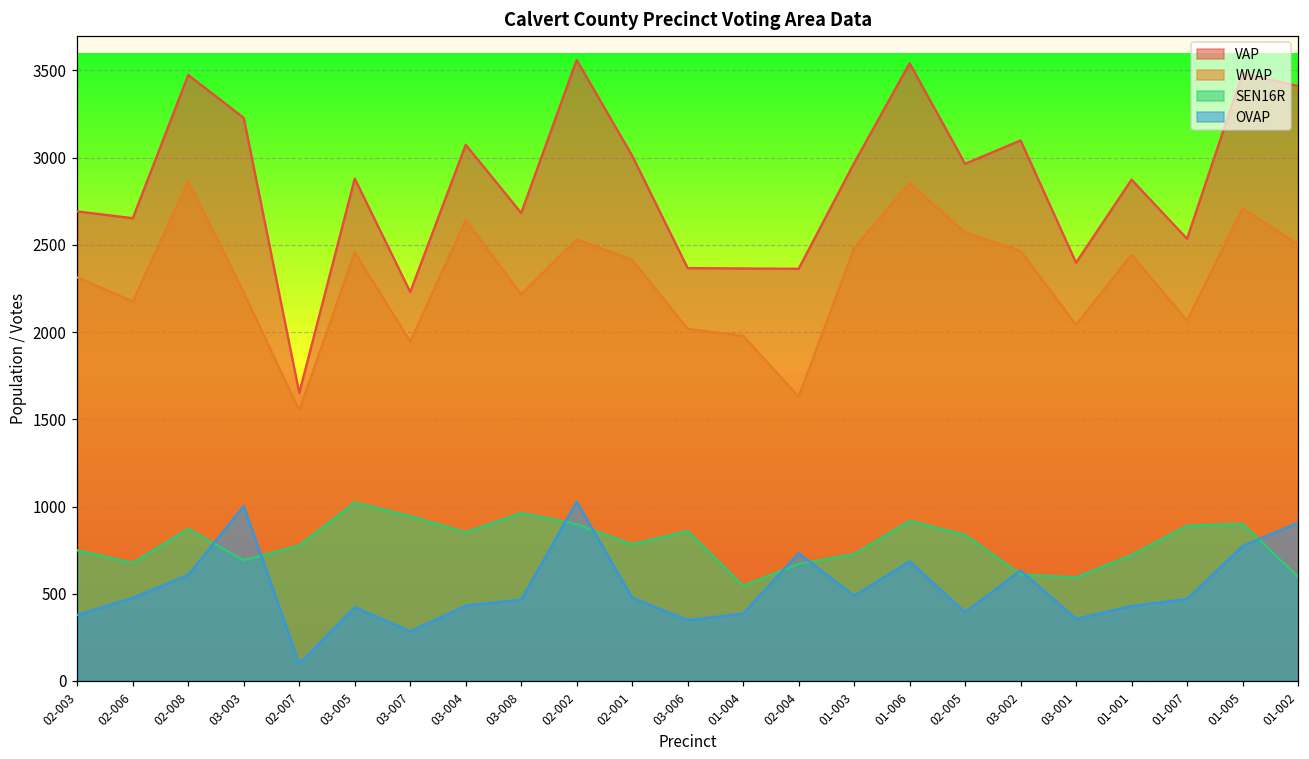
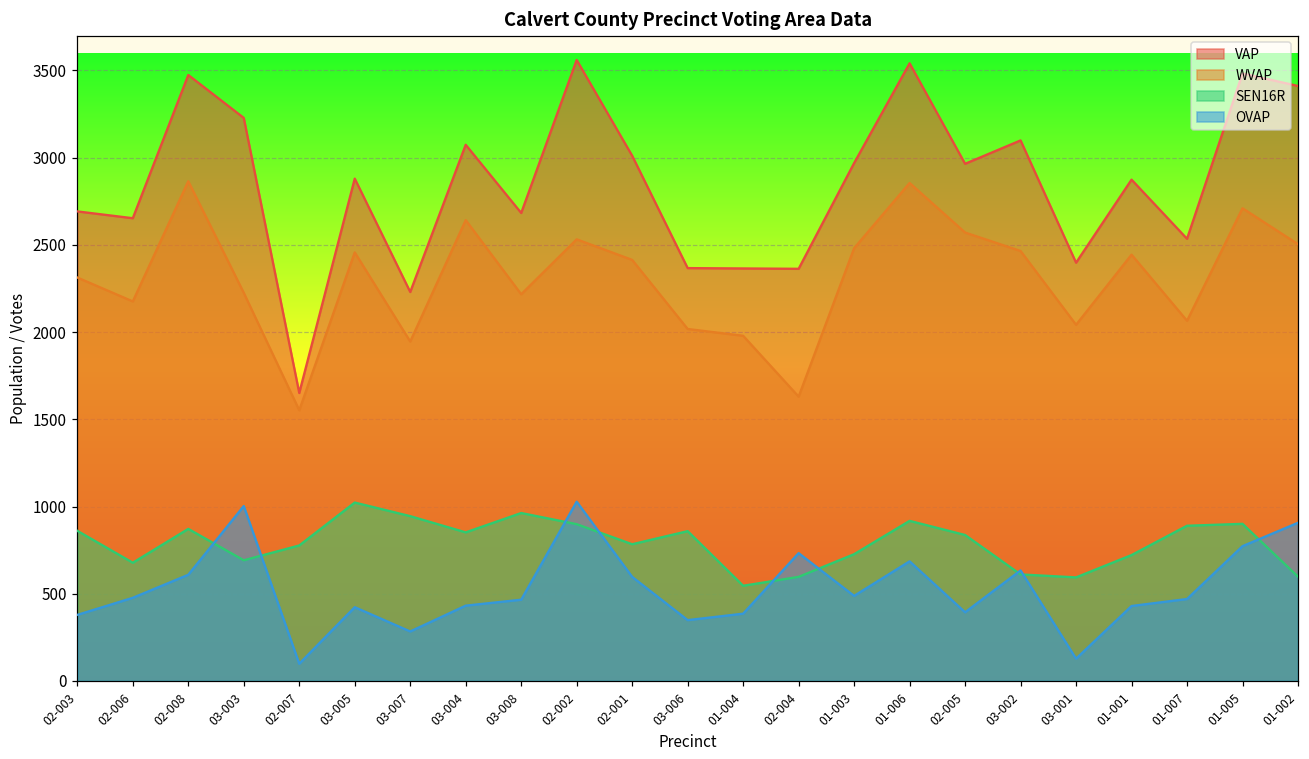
  {
    "SEN16R": {
-     "02-003": 750,
+     "02-003": 860,
      "02-006": 680,
      "02-008": 870,
      "03-003": 690,
      "02-007": 780,
      "03-005": 1020,
      "03-007": 950,
      "03-004": 850,
      "03-008": 960,
      "02-002": 900,
      "02-001": 780,
      "03-006": 860,
      "01-004": 550,
-     "02-004": 670,
+     "02-004": 600,
      "01-003": 730,
      "01-006": 920,
      "02-005": 840,
      "03-002": 610,
      "03-001": 590,
      "01-001": 720,
      "01-007": 890,
      "01-005": 900,
      "01-002": 600
    },
    "OVAP": {
      "02-003": 380,
      "02-006": 480,
      "02-008": 610,
      "03-003": 1000,
      "02-007": 100,
      "03-005": 420,
      "03-007": 280,
      "03-004": 430,
      "03-008": 470,
      "02-002": 1030,
-     "02-001": 480,
+     "02-001": 600,
      "03-006": 350,
      "01-004": 390,
      "02-004": 730,
      "01-003": 490,
      "01-006": 690,
      "02-005": 390,
      "03-002": 630,
-     "03-001": 360,
+     "03-001": 130,
      "01-001": 430,
      "01-007": 470,
      "01-005": 770,
      "01-002": 910
    }
  }
